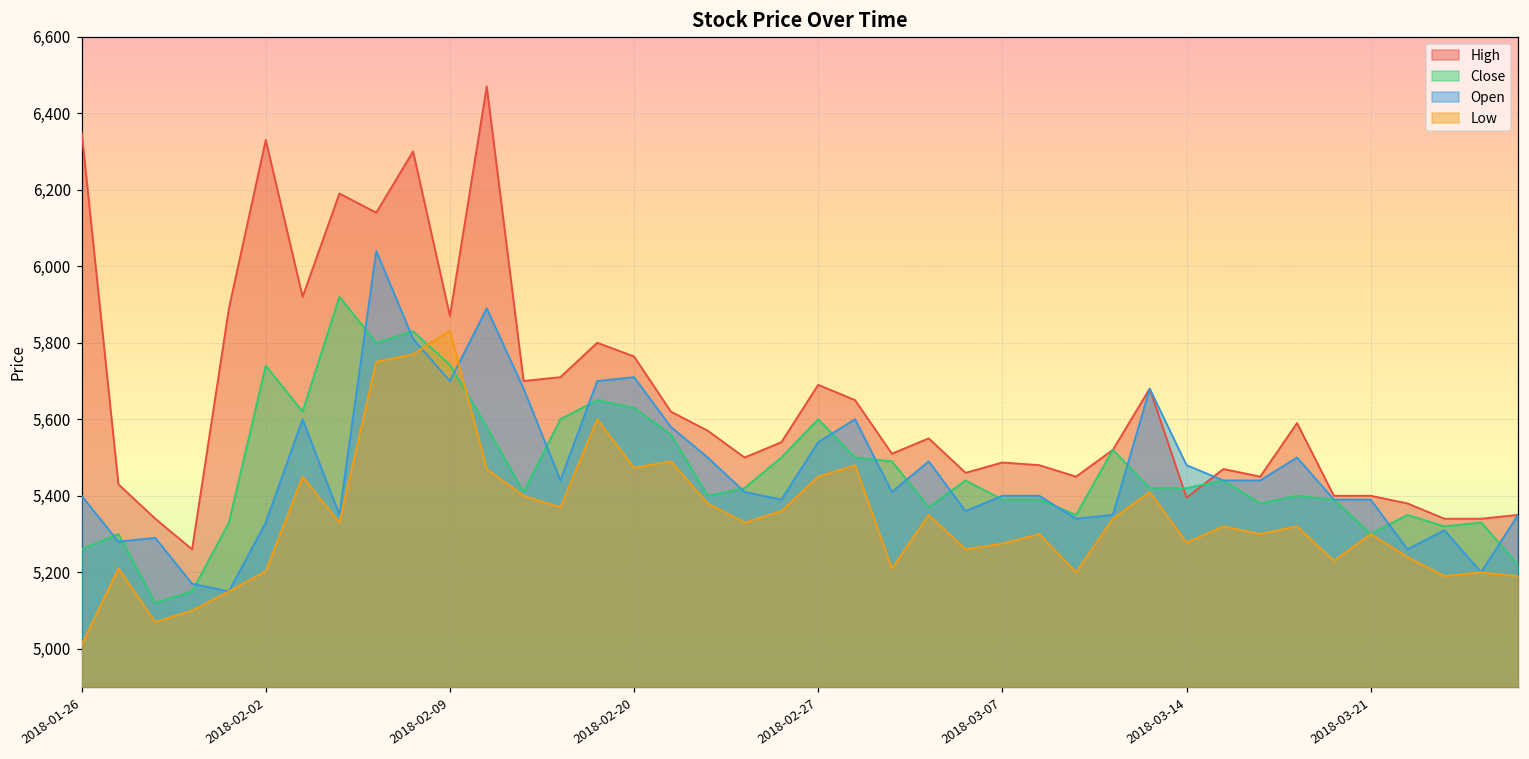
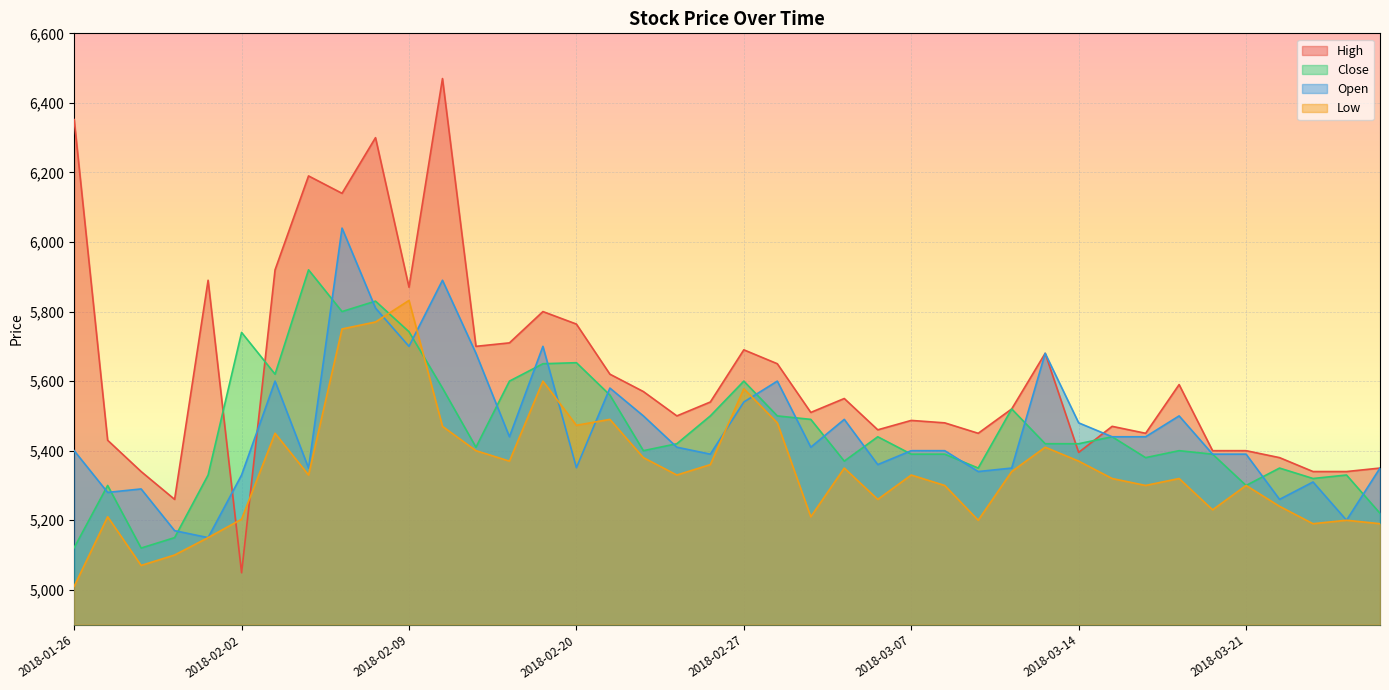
  {
    "High": {
      "2018-01-26": "6,350",
-     "2018-02-02": "6,330",
+     "2018-02-02": "5,050",
      "2018-02-09": "5,870",
      "2018-02-20": "5,760",
      "2018-02-27": "5,690",
      "2018-03-07": "5,490",
      "2018-03-14": "5,400",
      "2018-03-21": "5,400"
    },
    "Close": {
-     "2018-01-26": "5,260",
+     "2018-01-26": "5,120",
      "2018-02-02": "5,740",
      "2018-02-09": "5,740",
-     "2018-02-20": "5,630",
+     "2018-02-20": "5,650",
      "2018-02-27": "5,600",
      "2018-03-07": "5,390",
      "2018-03-14": "5,420"
    },
    "Open": {
      "2018-01-26": "5,400",
      "2018-02-02": "5,330",
      "2018-02-09": "5,700",
-     "2018-02-20": "5,710",
+     "2018-02-20": "5,350",
      "2018-02-27": "5,540",
      "2018-03-07": "5,400",
      "2018-03-14": "5,480",
      "2018-03-21": "5,390"
    },
    "Low": {
      "2018-01-26": "5,010",
      "2018-02-02": "5,200",
      "2018-02-09": "5,830",
      "2018-02-20": "5,470",
-     "2018-02-27": "5,450",
-     "2018-03-07": "5,280",
-     "2018-03-14": "5,280"
+     "2018-02-27": "5,580",
+     "2018-03-07": "5,330",
+     "2018-03-14": "5,370"
    }
  }
